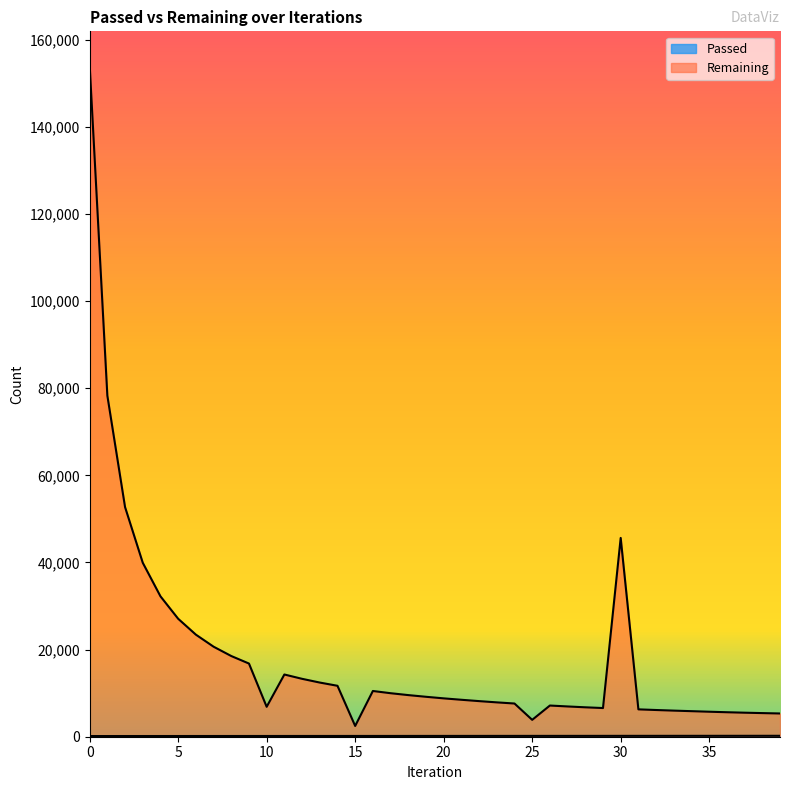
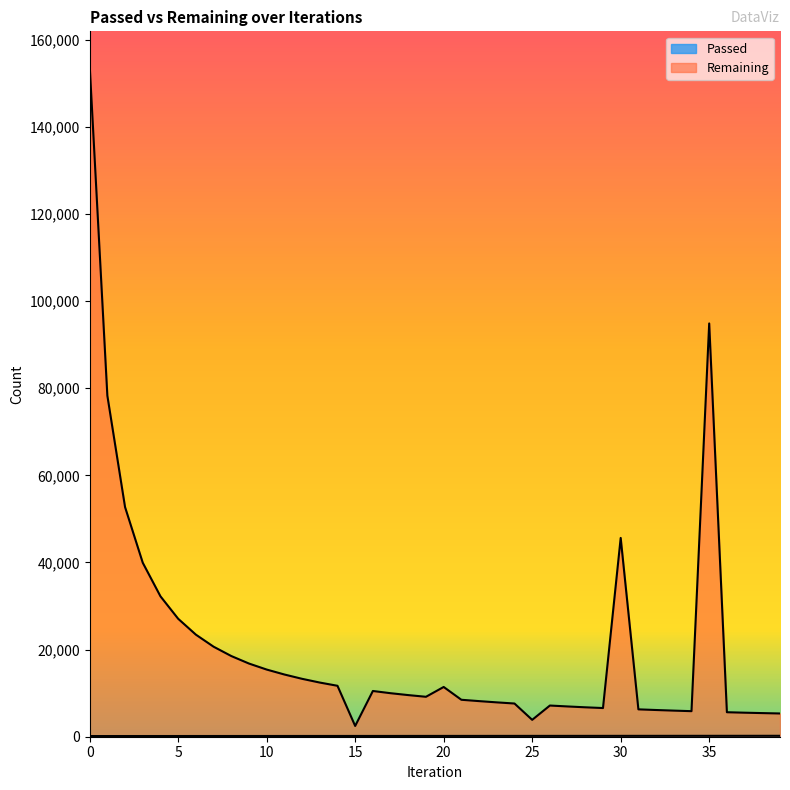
  {
    "Passed": {
      "0": "0",
      "5": "0",
      "10": "0",
      "15": "0",
      "20": "0",
      "25": "0",
      "30": "0",
      "35": "0"
    },
    "Remaining": {
      "0": "154,000",
      "5": "27,000",
-     "10": "7,000",
+     "10": "15,000",
      "15": "2,000",
-     "20": "9,000",
+     "20": "11,000",
      "25": "4,000",
      "30": "45,000",
-     "35": "6,000"
+     "35": "95,000"
    }
  }
